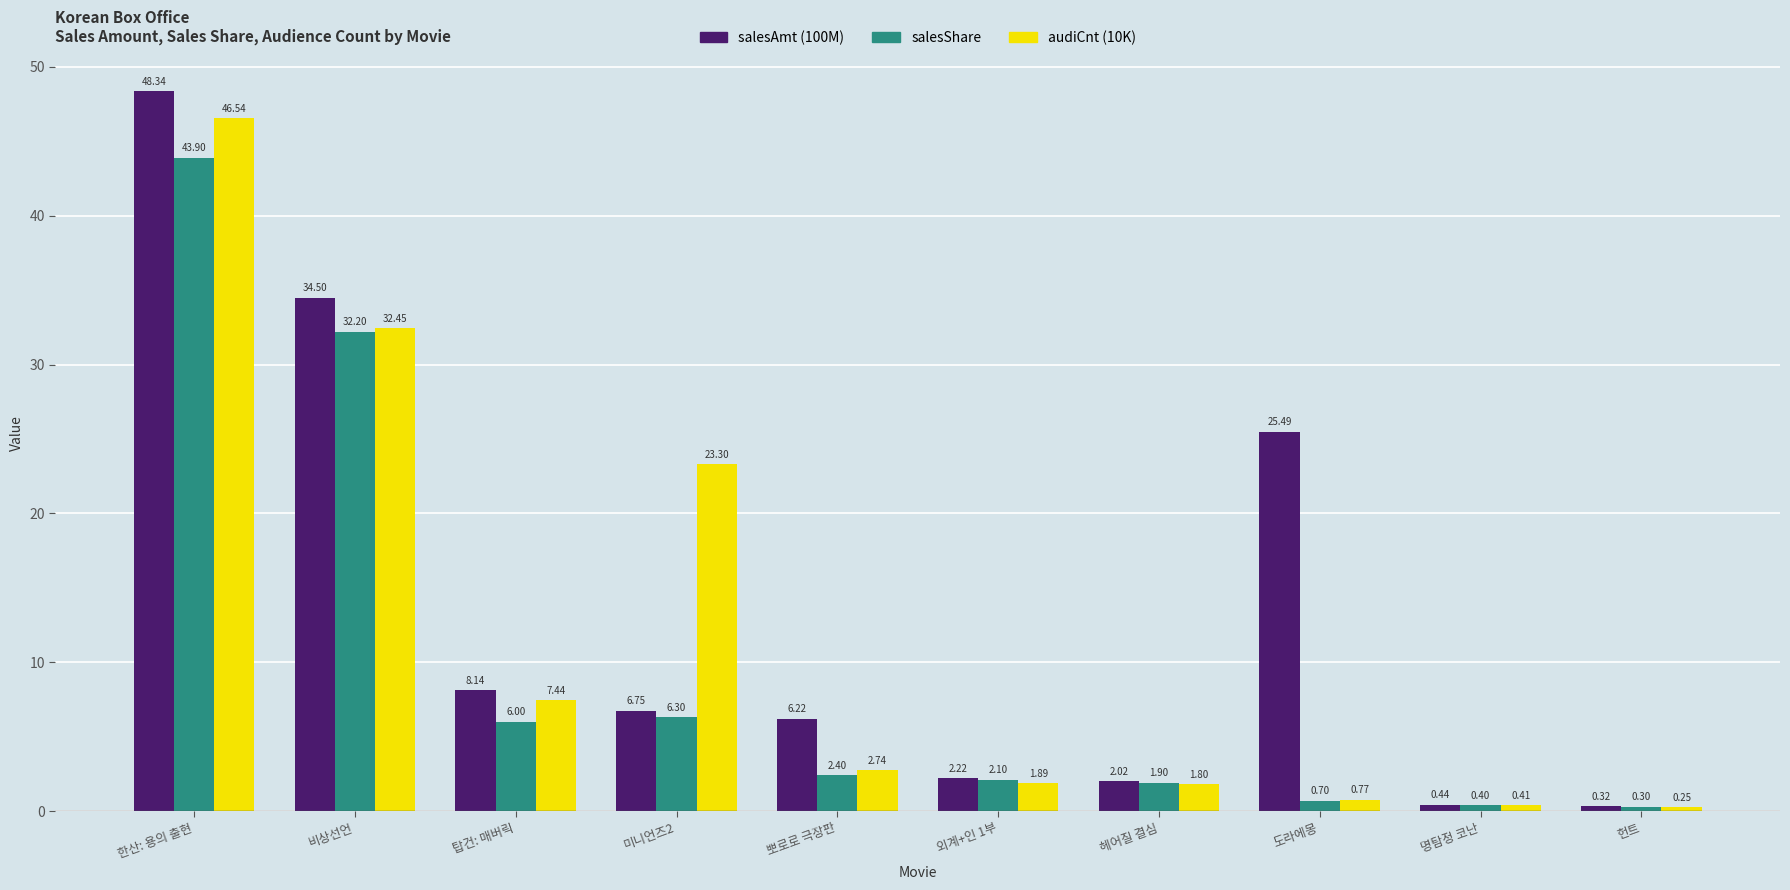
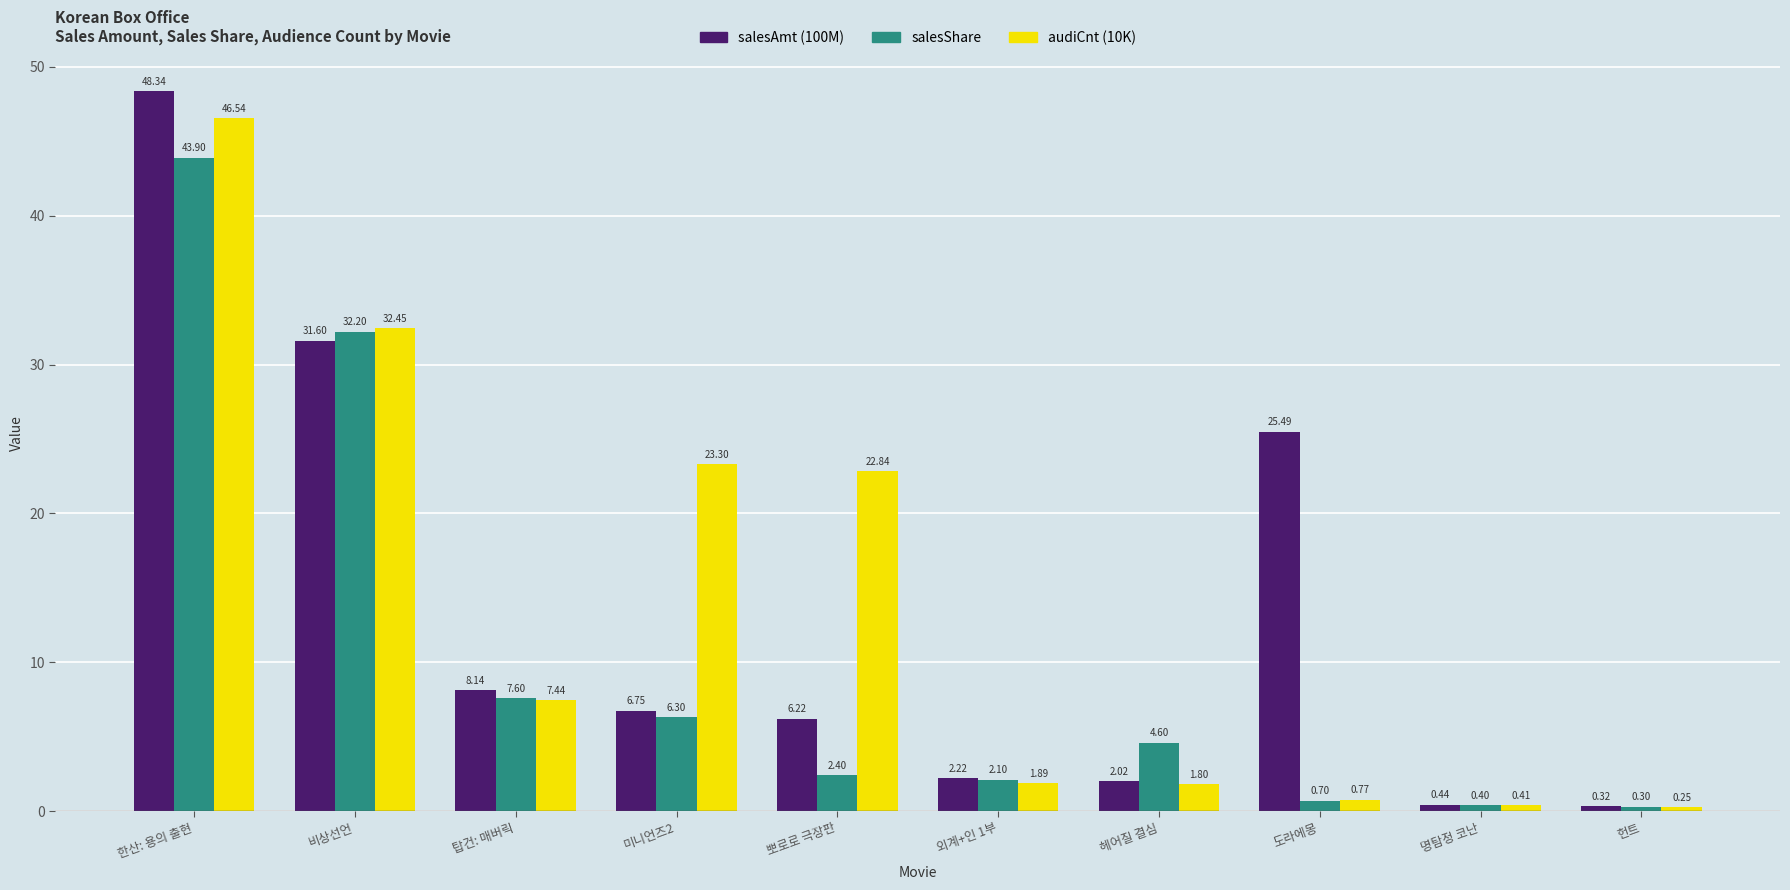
  {
    "salesAmt (100M)": {
      "한산: 용의 출현": 48.34,
-     "비상선언": 34.50,
+     "비상선언": 31.60,
      "탑건: 매버릭": 8.14,
      "미니언즈2": 6.75,
      "뽀로로 극장판": 6.22,
      "외계+인 1부": 2.22,
      "헤어질 결심": 2.02,
      "도라에몽": 25.49,
      "명탐정 코난": 0.44,
      "헌트": 0.32
    },
    "salesShare": {
      "한산: 용의 출현": 43.90,
      "비상선언": 32.20,
-     "탑건: 매버릭": 6.00,
+     "탑건: 매버릭": 7.60,
      "미니언즈2": 6.30,
      "뽀로로 극장판": 2.40,
      "외계+인 1부": 2.10,
-     "헤어질 결심": 1.90,
+     "헤어질 결심": 4.60,
      "도라에몽": 0.70,
      "명탐정 코난": 0.40,
      "헌트": 0.30
    },
    "audiCnt (10K)": {
      "한산: 용의 출현": 46.54,
      "비상선언": 32.45,
      "탑건: 매버릭": 7.44,
      "미니언즈2": 23.30,
-     "뽀로로 극장판": 2.74,
+     "뽀로로 극장판": 22.84,
      "외계+인 1부": 1.89,
      "헤어질 결심": 1.80,
      "도라에몽": 0.77,
      "명탐정 코난": 0.41,
      "헌트": 0.25
    }
  }
